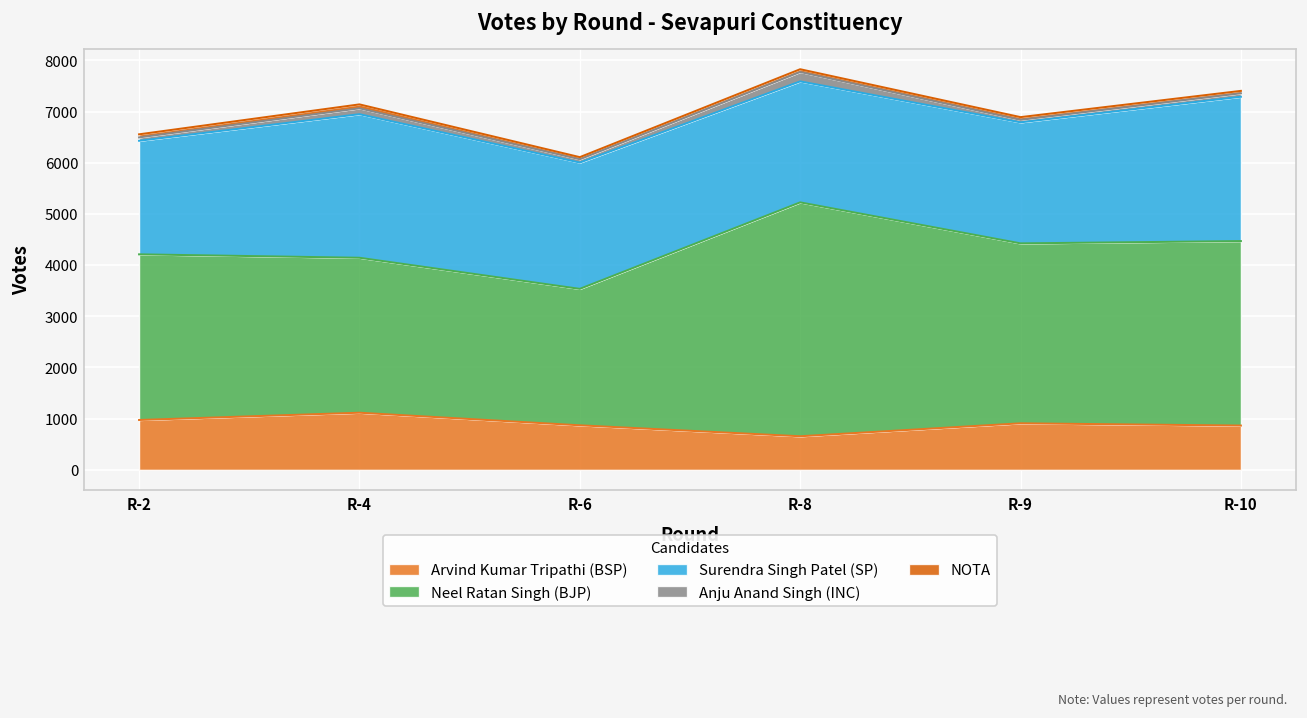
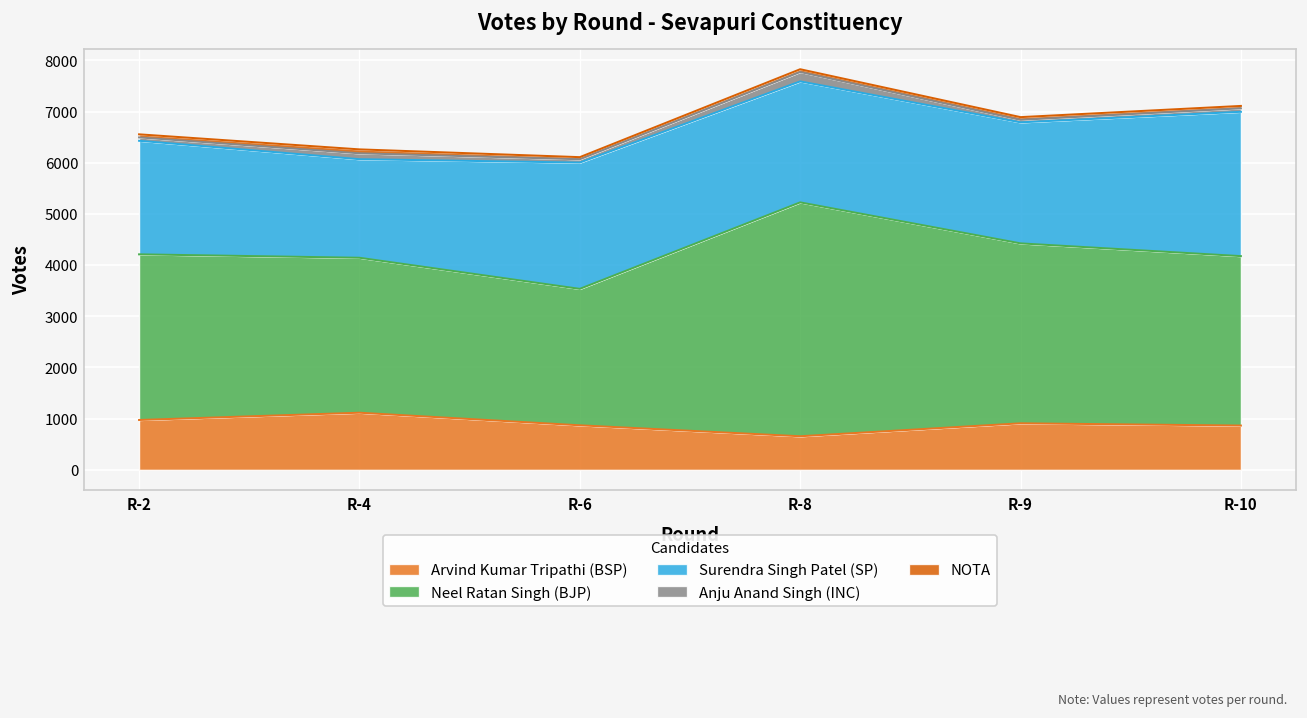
  {
    "Neel Ratan Singh (BJP)": {
      "R-2": 3200,
      "R-4": 3000,
      "R-6": 2700,
      "R-8": 4600,
      "R-9": 3500,
-     "R-10": 3600
+     "R-10": 3300
    },
    "Surendra Singh Patel (SP)": {
      "R-2": 2200,
-     "R-4": 2800,
+     "R-4": 1900,
      "R-6": 2500,
      "R-8": 2400,
      "R-10": 2800
    },
    "Anju Anand Singh (INC)": {
      "R-2": 100,
      "R-4": 100
    }
  }
